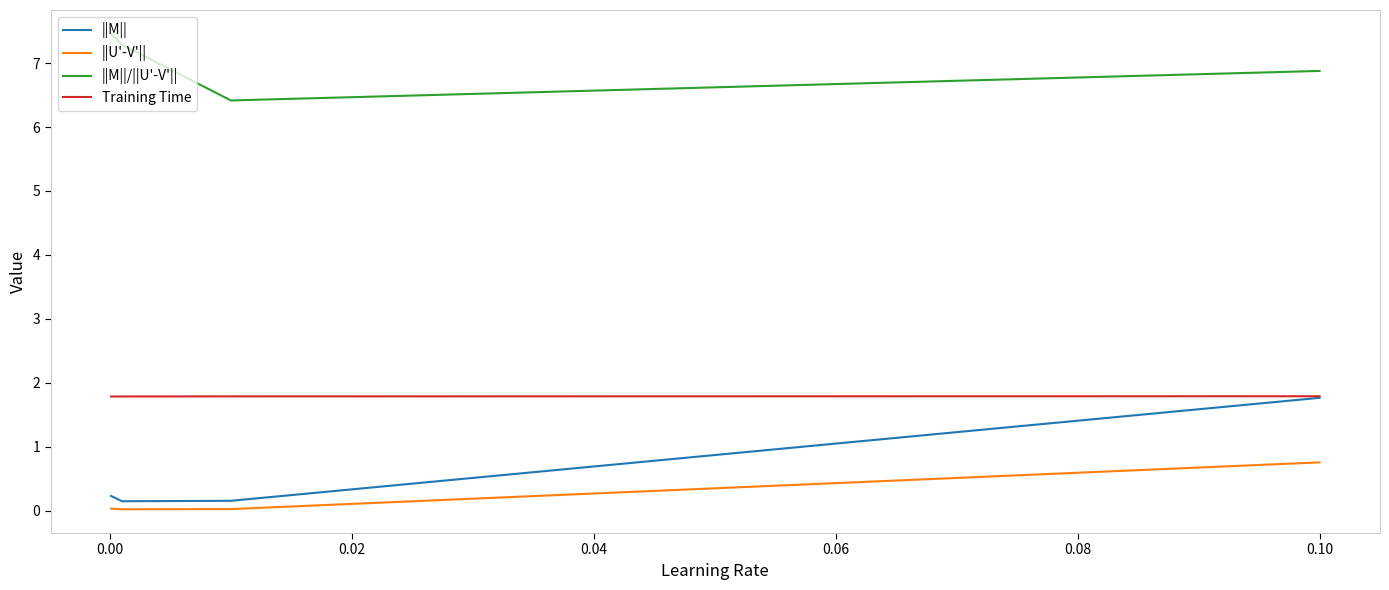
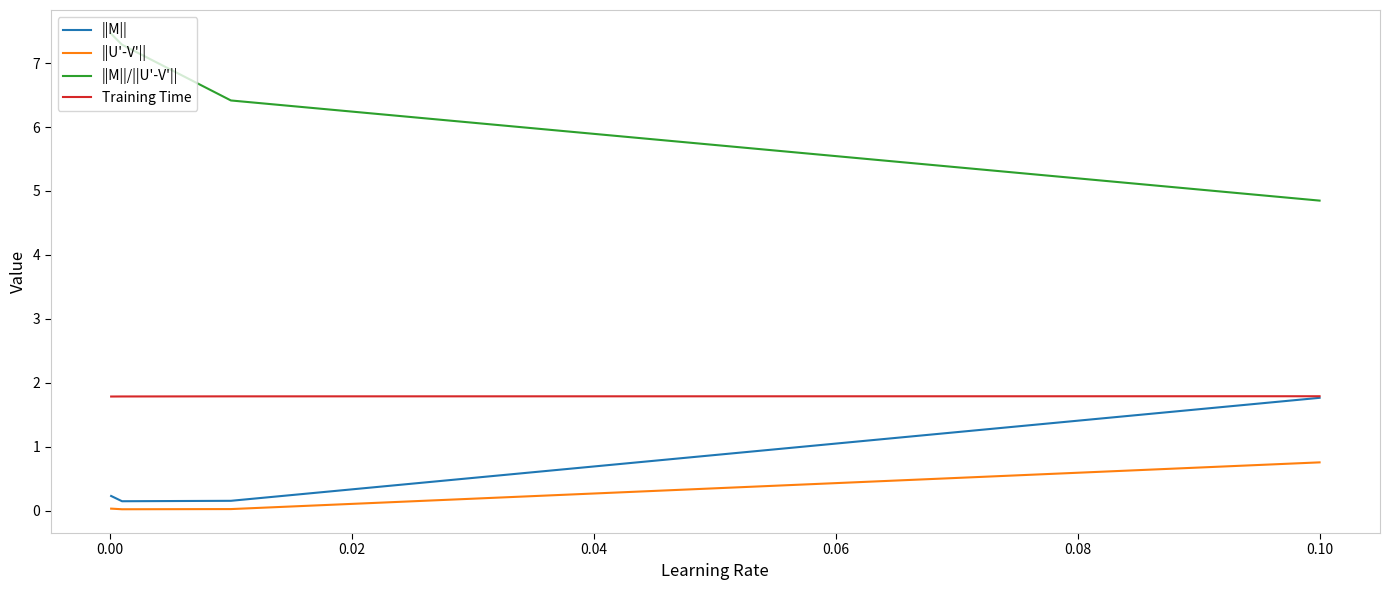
  {
    "||U'-V'||": {
      "0.10": 0.8
    },
    "||M||/||U'-V'||": {
-     "0.10": 6.9
+     "0.10": 4.8
    }
  }
